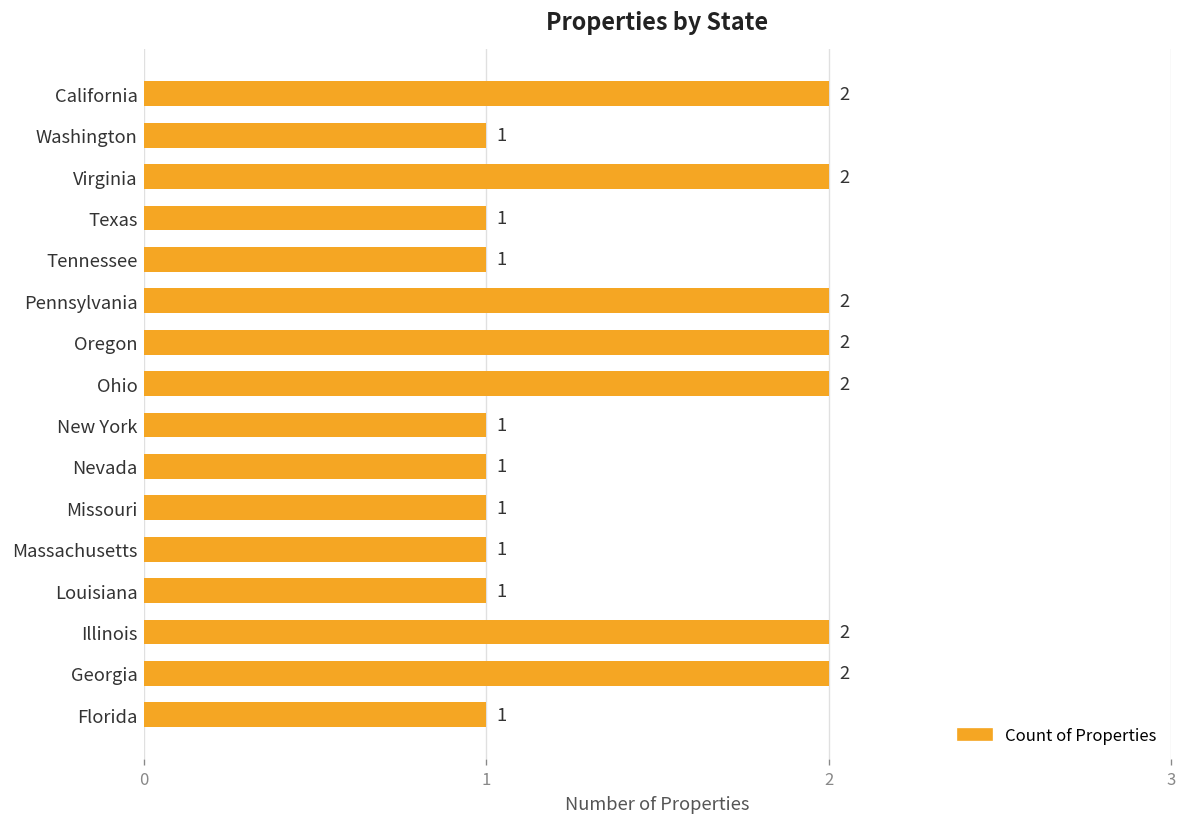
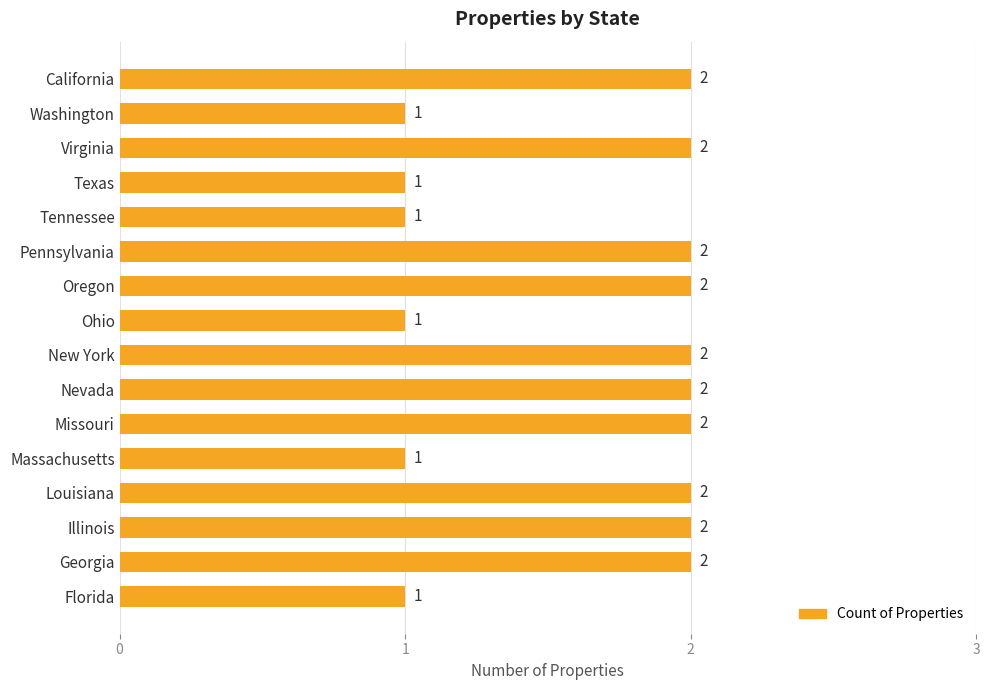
  {
    "California": 2,
    "Washington": 1,
    "Virginia": 2,
    "Texas": 1,
    "Tennessee": 1,
    "Pennsylvania": 2,
    "Oregon": 2,
-   "Ohio": 2,
-   "New York": 1,
-   "Nevada": 1,
-   "Missouri": 1,
+   "Ohio": 1,
+   "New York": 2,
+   "Nevada": 2,
+   "Missouri": 2,
    "Massachusetts": 1,
-   "Louisiana": 1,
+   "Louisiana": 2,
    "Illinois": 2,
    "Georgia": 2,
    "Florida": 1
  }
